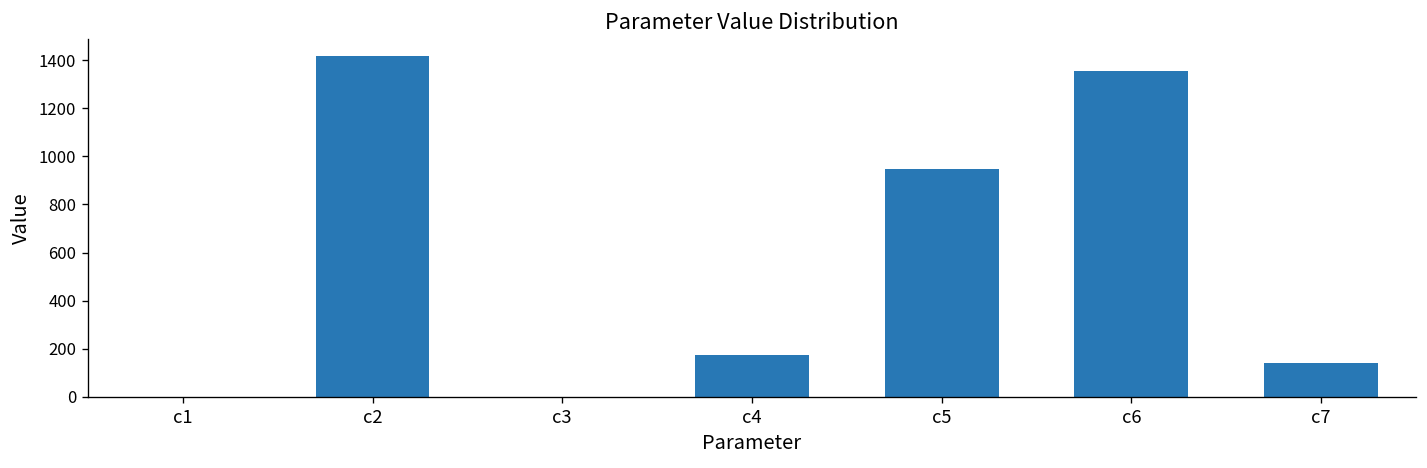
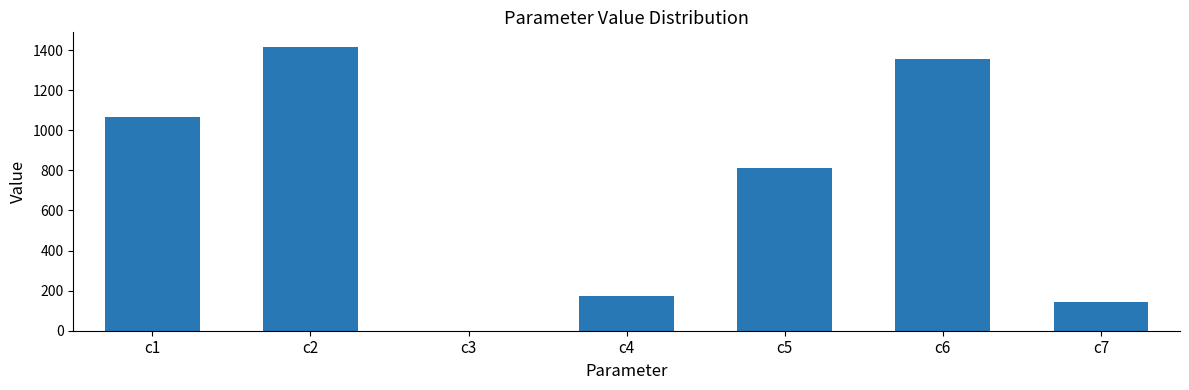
  {
-   "c1": 0,
+   "c1": 1070,
    "c2": 1420,
    "c4": 170,
-   "c5": 950,
+   "c5": 810,
    "c6": 1360,
    "c7": 140
  }
